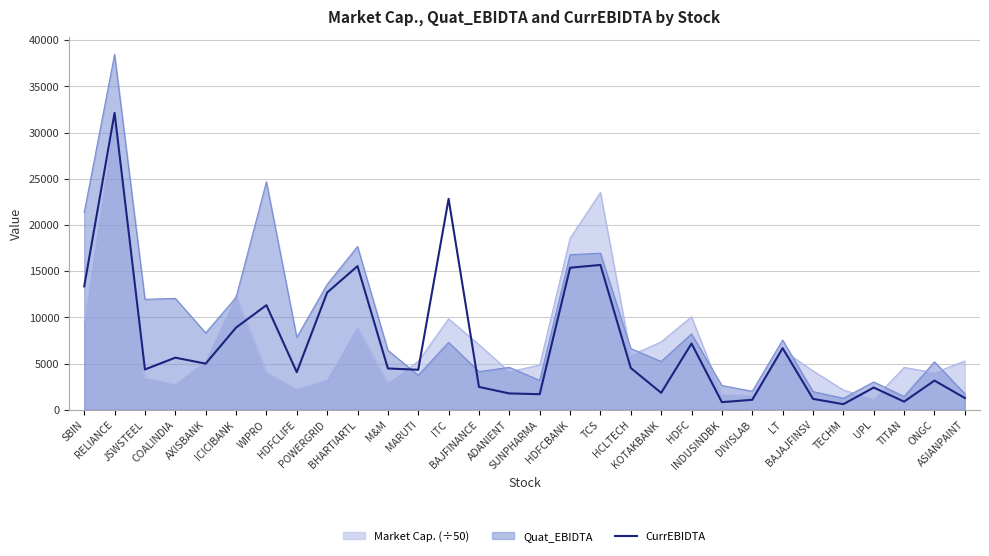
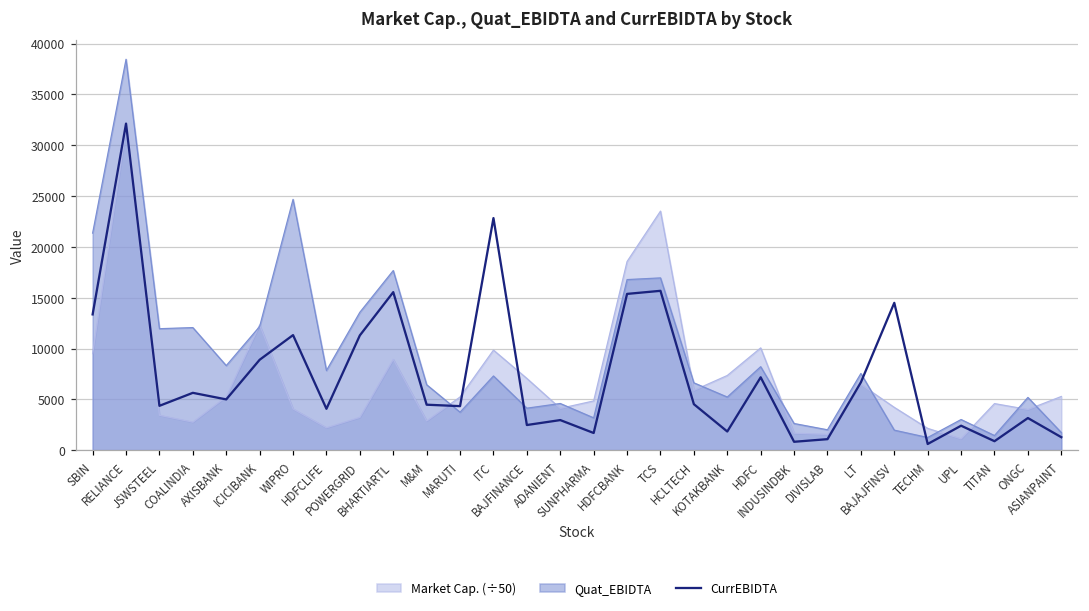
  {
    "CurrEBIDTA": {
      "SBIN": 13000,
      "RELIANCE": 32000,
      "JSWSTEEL": 4000,
      "COALINDIA": 6000,
      "ICICIBANK": 9000,
      "WIPRO": 11000,
      "HDFCLIFE": 4000,
-     "POWERGRID": 13000,
+     "POWERGRID": 11000,
      "BHARTIARTL": 16000,
      "M&M": 4000,
      "MARUTI": 4000,
      "ITC": 23000,
      "BAJFINANCE": 2000,
-     "ADANIENT": 2000,
+     "ADANIENT": 3000,
      "SUNPHARMA": 2000,
      "HDFCBANK": 15000,
      "TCS": 16000,
      "HCLTECH": 5000,
      "KOTAKBANK": 2000,
      "HDFC": 7000,
      "INDUSINDBK": 1000,
      "DIVISLAB": 1000,
-     "BAJAJFINSV": 1000,
+     "BAJAJFINSV": 14000,
      "TECHM": 1000,
      "UPL": 2000,
      "TITAN": 1000,
      "ONGC": 3000,
      "ASIANPAINT": 1000
    }
  }
